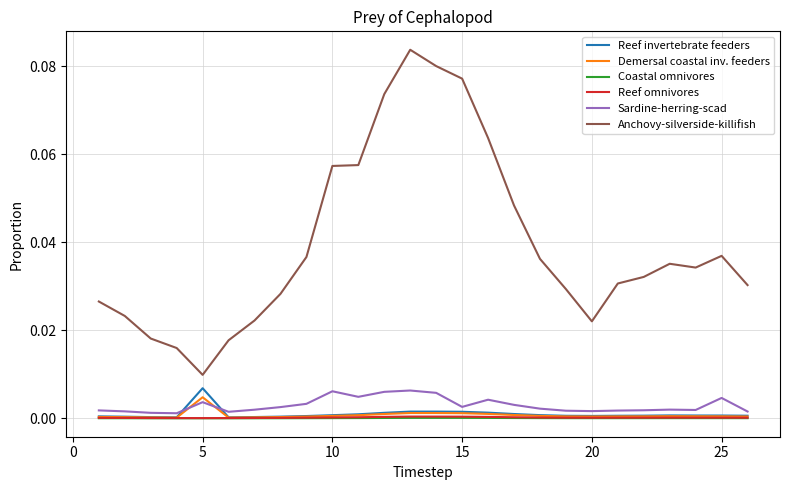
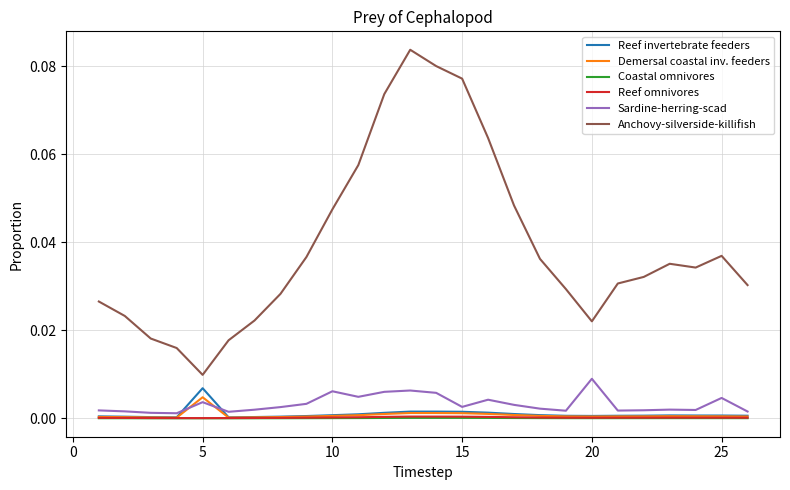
  {
    "Reef invertebrate feeders": {
      "5": 0.007
    },
    "Demersal coastal inv. feeders": {
      "5": 0.005
    },
    "Sardine-herring-scad": {
      "5": 0.004,
      "10": 0.006,
      "15": 0.003,
-     "20": 0.002,
+     "20": 0.009,
      "25": 0.005
    },
    "Anchovy-silverside-killifish": {
      "5": 0.010,
-     "10": 0.057,
+     "10": 0.047,
      "15": 0.077,
      "20": 0.022,
      "25": 0.037
    }
  }
